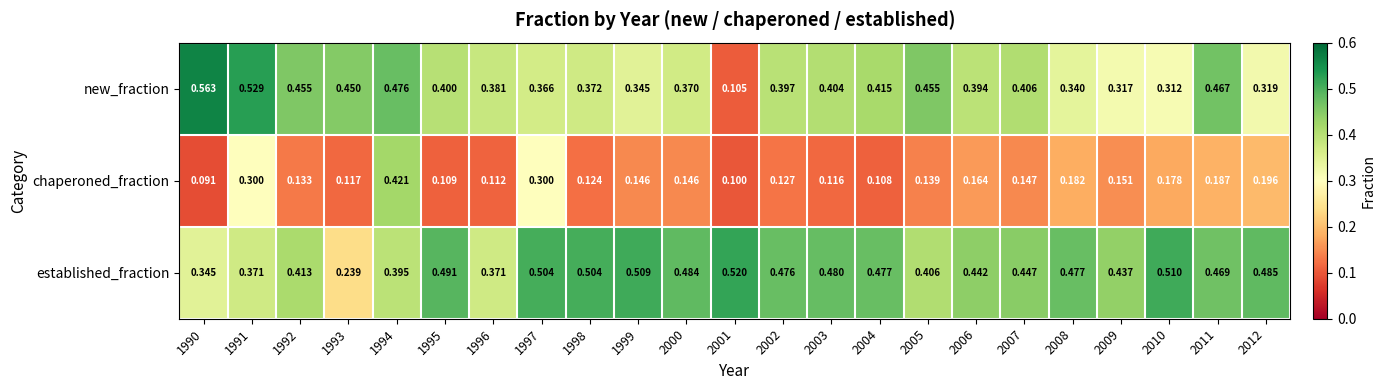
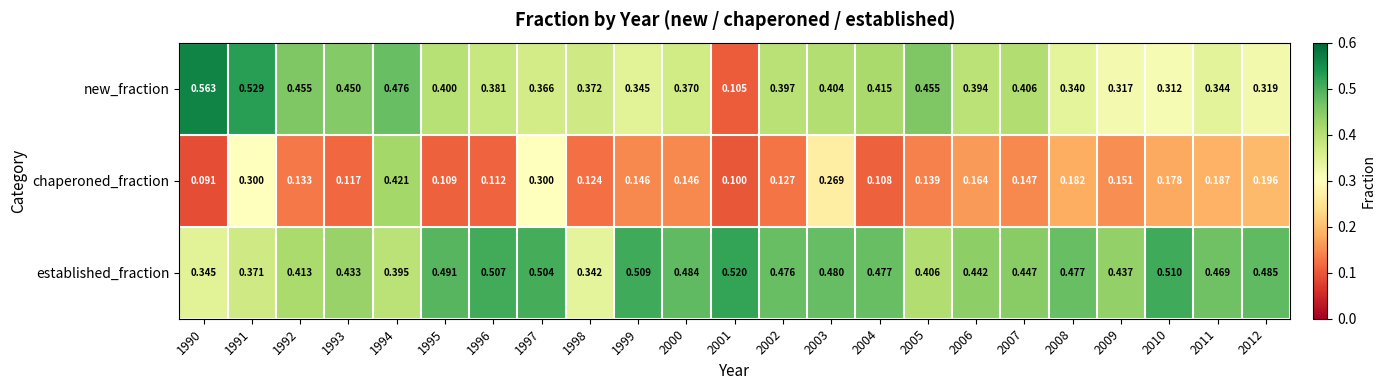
  {
    "new_fraction": {
      "1990": 0.563,
      "1991": 0.529,
      "1992": 0.455,
      "1993": 0.450,
      "1994": 0.476,
      "1995": 0.400,
      "1996": 0.381,
      "1997": 0.366,
      "1998": 0.372,
      "1999": 0.345,
      "2000": 0.370,
      "2001": 0.105,
      "2002": 0.397,
      "2003": 0.404,
      "2004": 0.415,
      "2005": 0.455,
      "2006": 0.394,
      "2007": 0.406,
      "2008": 0.340,
      "2009": 0.317,
      "2010": 0.312,
-     "2011": 0.467,
+     "2011": 0.344,
      "2012": 0.319
    },
    "chaperoned_fraction": {
      "1990": 0.091,
      "1991": 0.300,
      "1992": 0.133,
      "1993": 0.117,
      "1994": 0.421,
      "1995": 0.109,
      "1996": 0.112,
      "1997": 0.300,
      "1998": 0.124,
      "1999": 0.146,
      "2000": 0.146,
      "2001": 0.100,
      "2002": 0.127,
-     "2003": 0.116,
+     "2003": 0.269,
      "2004": 0.108,
      "2005": 0.139,
      "2006": 0.164,
      "2007": 0.147,
      "2008": 0.182,
      "2009": 0.151,
      "2010": 0.178,
      "2011": 0.187,
      "2012": 0.196
    },
    "established_fraction": {
      "1990": 0.345,
      "1991": 0.371,
      "1992": 0.413,
-     "1993": 0.239,
+     "1993": 0.433,
      "1994": 0.395,
      "1995": 0.491,
-     "1996": 0.371,
+     "1996": 0.507,
      "1997": 0.504,
-     "1998": 0.504,
+     "1998": 0.342,
      "1999": 0.509,
      "2000": 0.484,
      "2001": 0.520,
      "2002": 0.476,
      "2003": 0.480,
      "2004": 0.477,
      "2005": 0.406,
      "2006": 0.442,
      "2007": 0.447,
      "2008": 0.477,
      "2009": 0.437,
      "2010": 0.510,
      "2011": 0.469,
      "2012": 0.485
    }
  }
